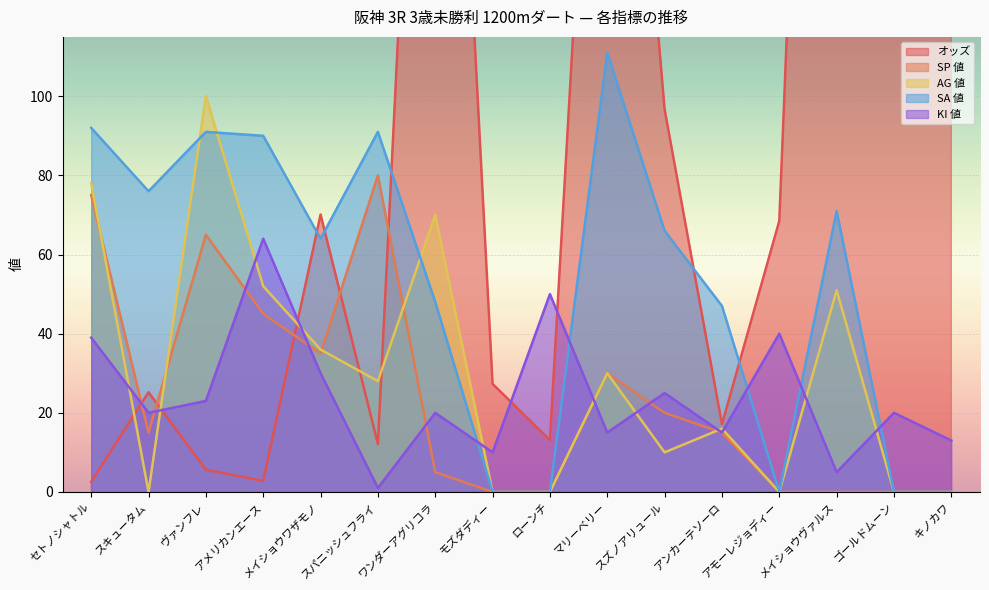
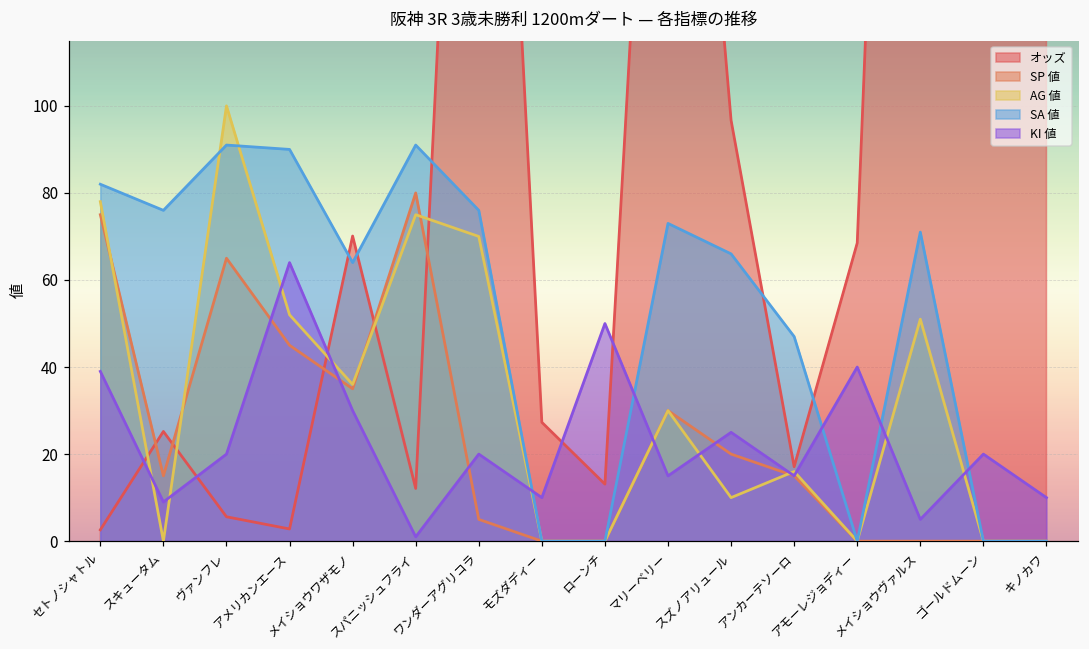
  {
    "AG 値": {
      "セトノシャトル": 78,
      "スキュータム": 0,
      "ヴァンフレ": 100,
      "アメリカンエース": 52,
      "メイショウワザモノ": 36,
-     "スパニッシュフライ": 28,
+     "スパニッシュフライ": 75,
      "ワンダーアグリコラ": 70,
      "スズノアリュール": 10,
      "アンカーテソーロ": 16,
      "メイショウヴァルス": 51
    },
    "SA 値": {
-     "セトノシャトル": 92,
+     "セトノシャトル": 82,
      "スキュータム": 76,
      "ヴァンフレ": 91,
      "アメリカンエース": 90,
      "メイショウワザモノ": 64,
      "スパニッシュフライ": 91,
-     "ワンダーアグリコラ": 48,
-     "マリーベリー": 111,
+     "ワンダーアグリコラ": 76,
+     "マリーベリー": 73,
      "スズノアリュール": 66,
      "アンカーテソーロ": 47,
      "メイショウヴァルス": 71
    },
    "KI 値": {
      "セトノシャトル": 39,
-     "スキュータム": 20,
-     "ヴァンフレ": 23,
+     "スキュータム": 9,
+     "ヴァンフレ": 20,
      "アメリカンエース": 64,
      "メイショウワザモノ": 30,
      "スパニッシュフライ": 1,
      "ワンダーアグリコラ": 20,
      "モズダディー": 10,
      "ローンチ": 50,
      "マリーベリー": 15,
      "スズノアリュール": 25,
      "アモーレジョディー": 40,
      "メイショウヴァルス": 5,
      "ゴールドムーン": 20,
-     "キノカワ": 13
+     "キノカワ": 10
    }
  }
